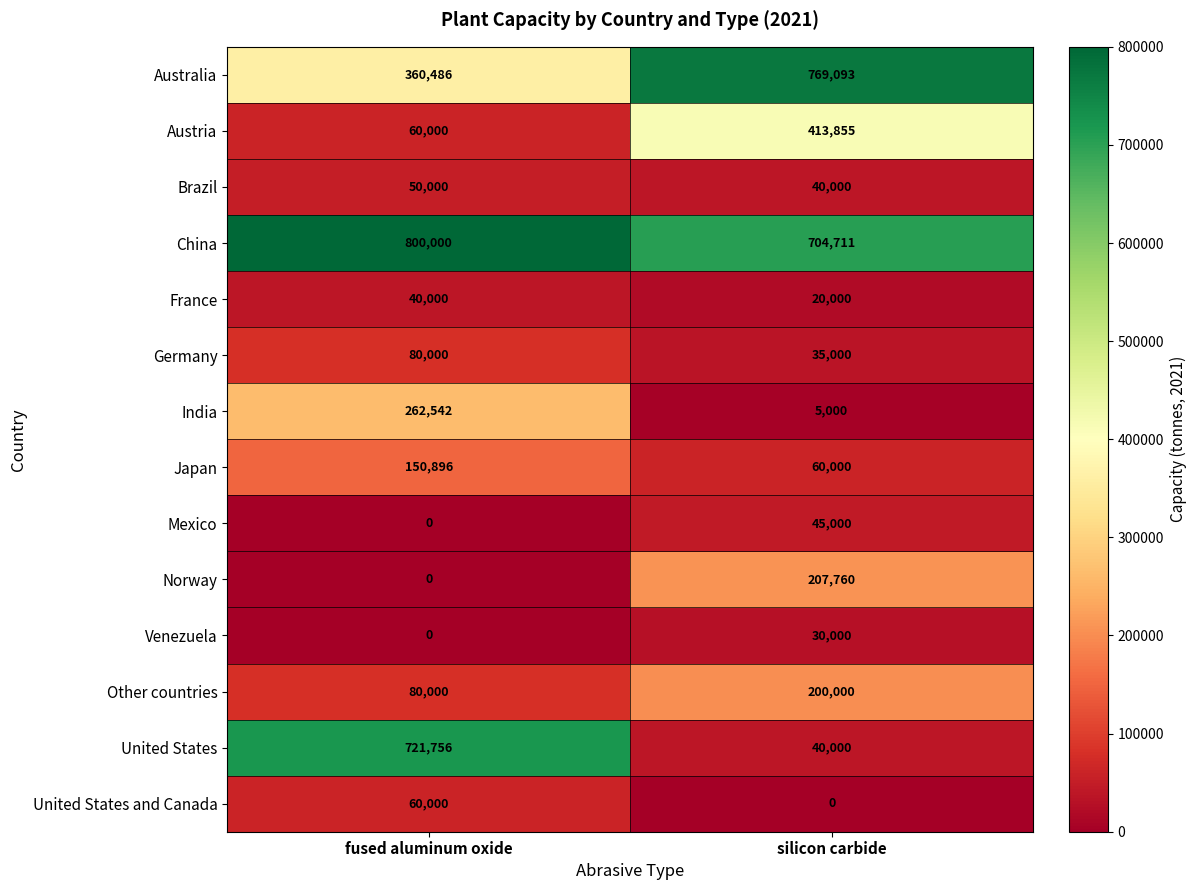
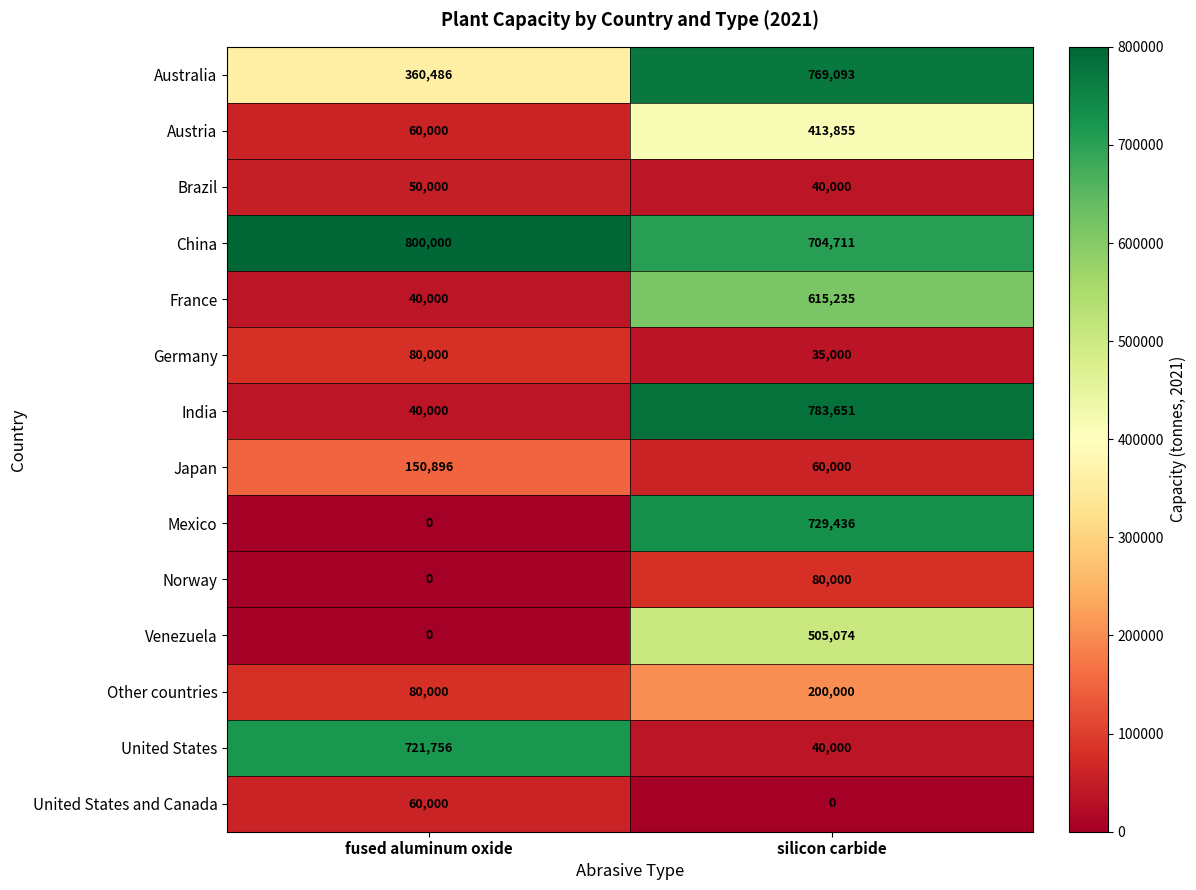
  {
    "Australia": {
      "fused aluminum oxide": "360,486",
      "silicon carbide": "769,093"
    },
    "Austria": {
      "fused aluminum oxide": "60,000",
      "silicon carbide": "413,855"
    },
    "Brazil": {
      "fused aluminum oxide": "50,000",
      "silicon carbide": "40,000"
    },
    "China": {
      "fused aluminum oxide": "800,000",
      "silicon carbide": "704,711"
    },
    "France": {
      "fused aluminum oxide": "40,000",
-     "silicon carbide": "20,000"
+     "silicon carbide": "615,235"
    },
    "Germany": {
      "fused aluminum oxide": "80,000",
      "silicon carbide": "35,000"
    },
    "India": {
-     "fused aluminum oxide": "262,542",
-     "silicon carbide": "5,000"
+     "fused aluminum oxide": "40,000",
+     "silicon carbide": "783,651"
    },
    "Japan": {
      "fused aluminum oxide": "150,896",
      "silicon carbide": "60,000"
    },
    "Mexico": {
      "fused aluminum oxide": "0",
-     "silicon carbide": "45,000"
+     "silicon carbide": "729,436"
    },
    "Norway": {
      "fused aluminum oxide": "0",
-     "silicon carbide": "207,760"
+     "silicon carbide": "80,000"
    },
    "Venezuela": {
      "fused aluminum oxide": "0",
-     "silicon carbide": "30,000"
+     "silicon carbide": "505,074"
    },
    "Other countries": {
      "fused aluminum oxide": "80,000",
      "silicon carbide": "200,000"
    },
    "United States": {
      "fused aluminum oxide": "721,756",
      "silicon carbide": "40,000"
    },
    "United States and Canada": {
      "fused aluminum oxide": "60,000",
      "silicon carbide": "0"
    }
  }
